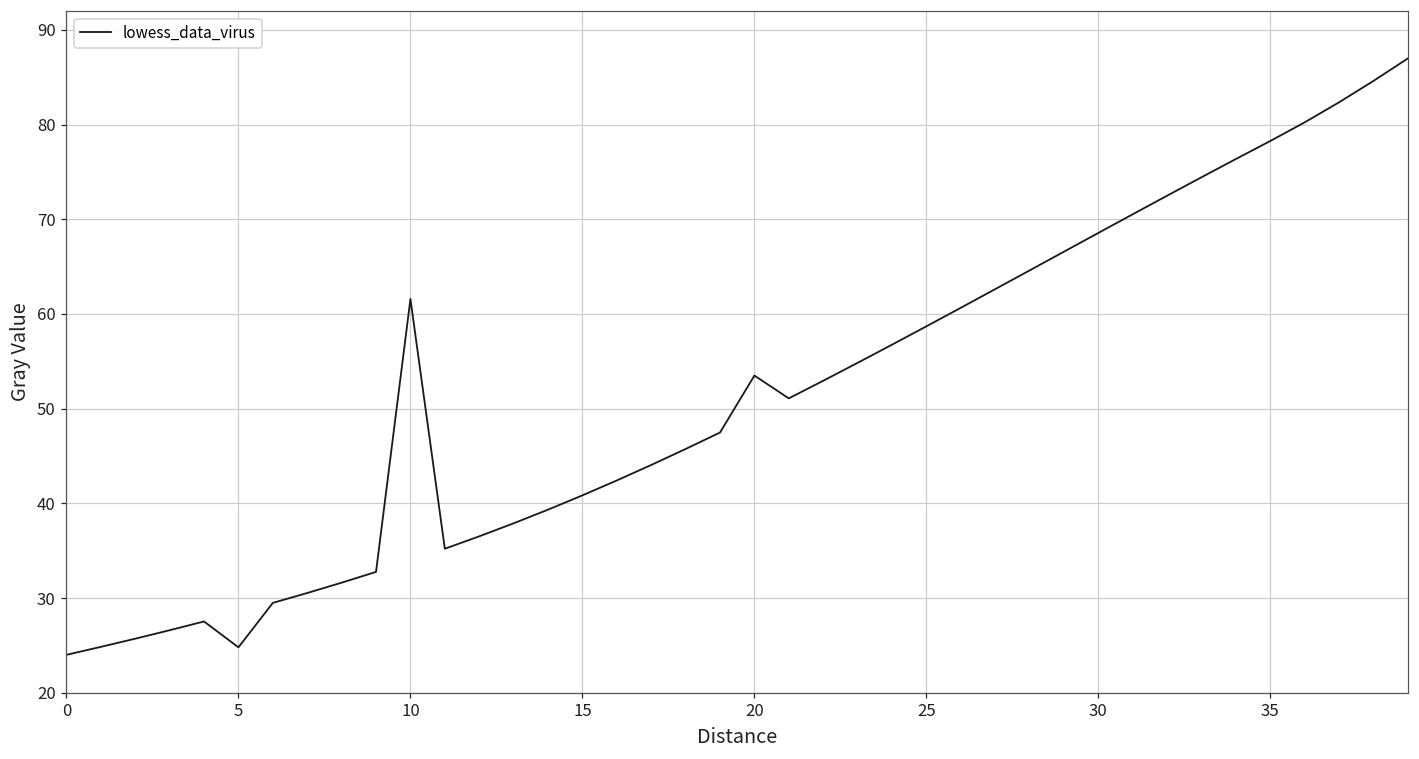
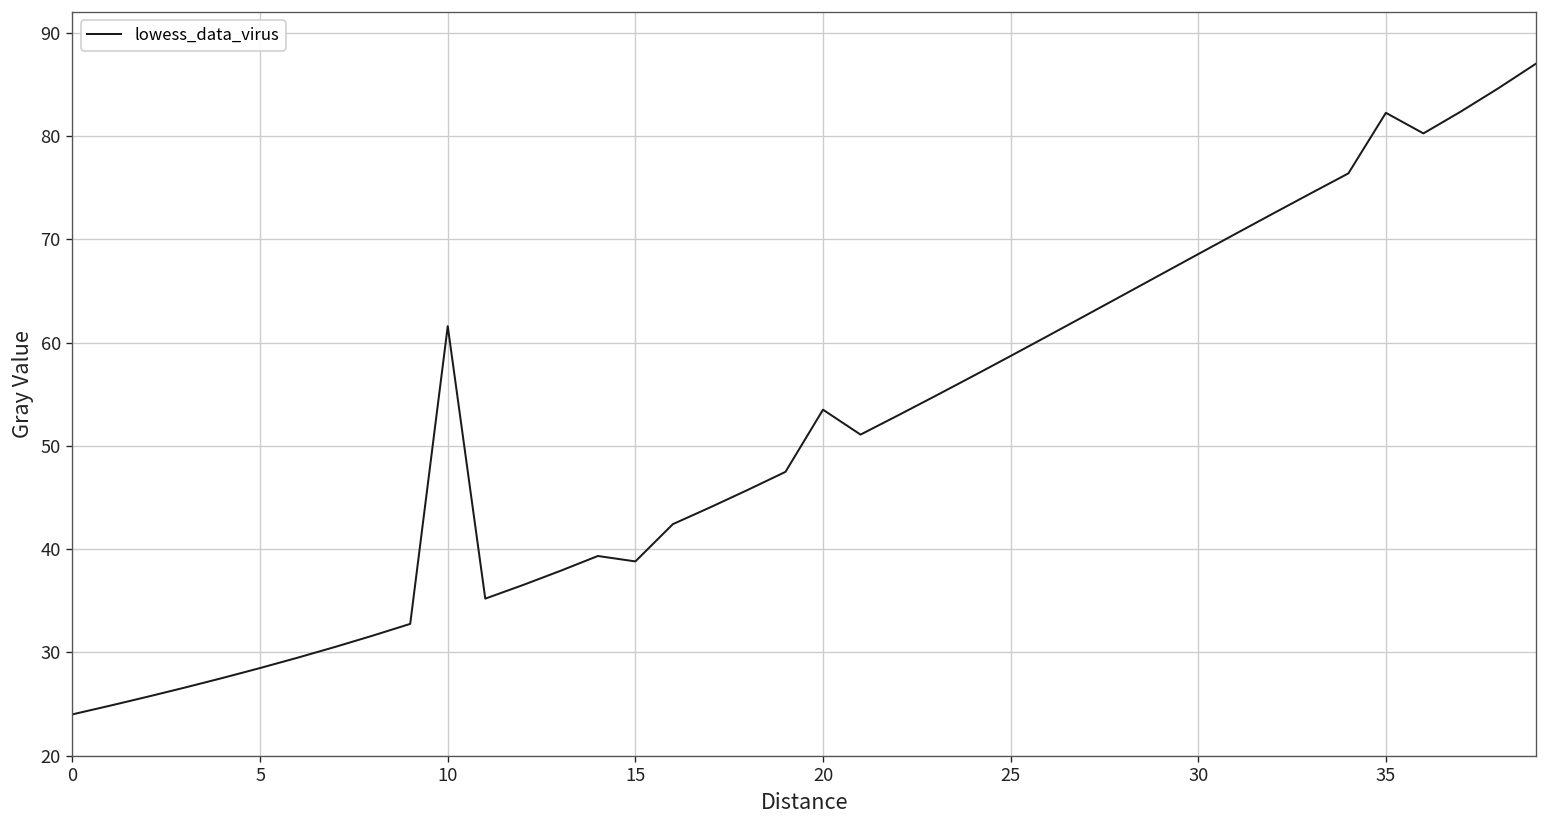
  {
    "0": 24,
-   "5": 25,
+   "5": 28,
    "10": 62,
-   "15": 41,
+   "15": 39,
    "20": 53,
    "25": 59,
    "30": 69,
-   "35": 78
+   "35": 82
  }
